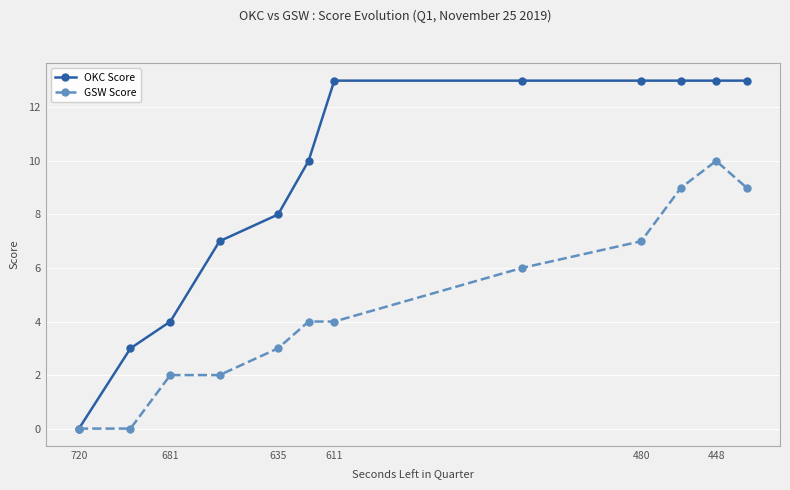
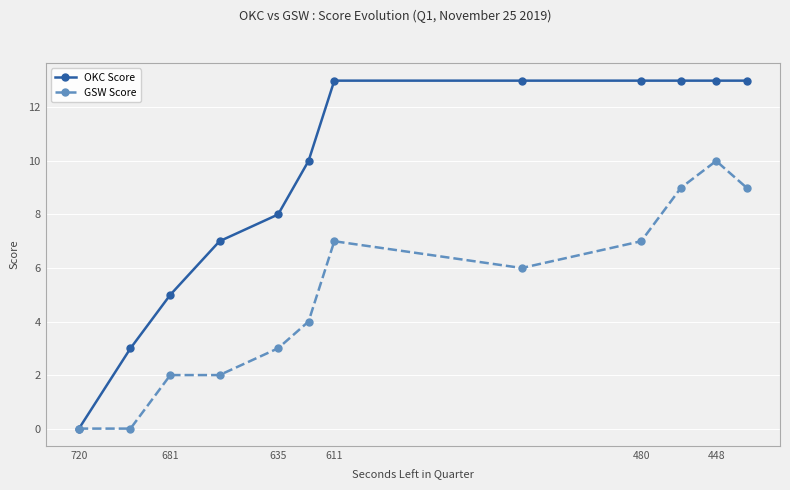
  {
    "OKC Score": {
-     "681": 4,
+     "681": 5,
      "635": 8,
      "611": 13,
      "480": 13,
      "448": 13
    },
    "GSW Score": {
      "681": 2,
      "635": 3,
-     "611": 4,
+     "611": 7,
      "480": 7,
      "448": 10
    }
  }
